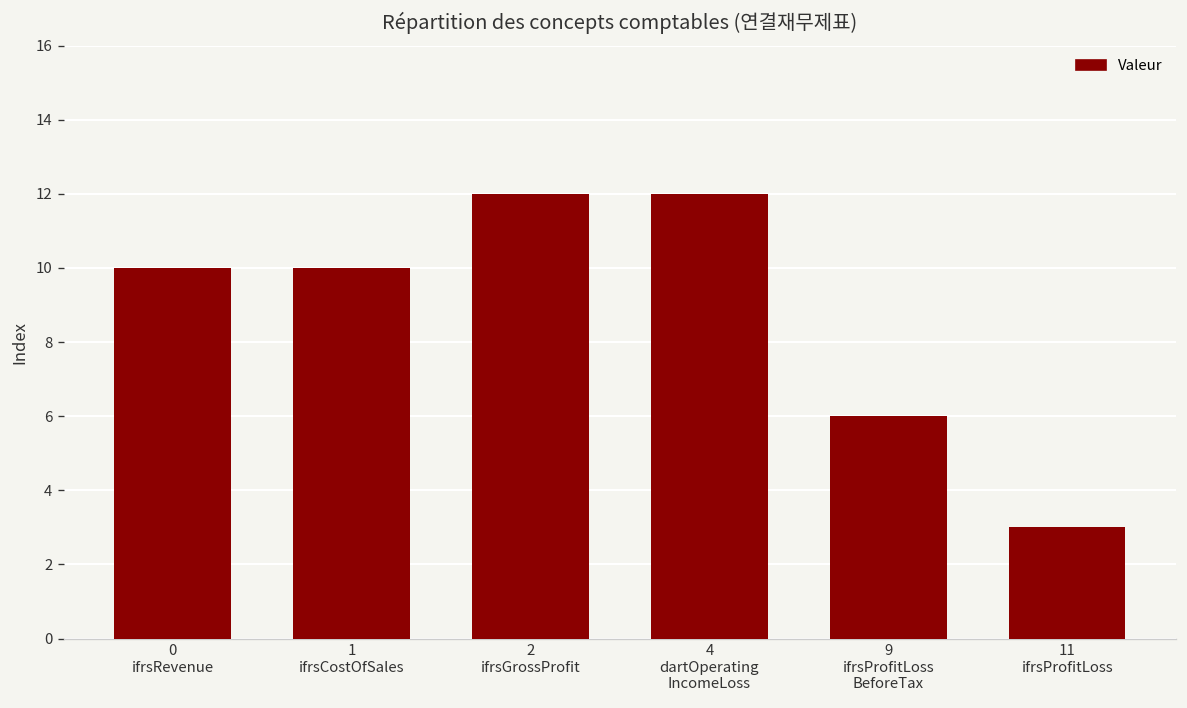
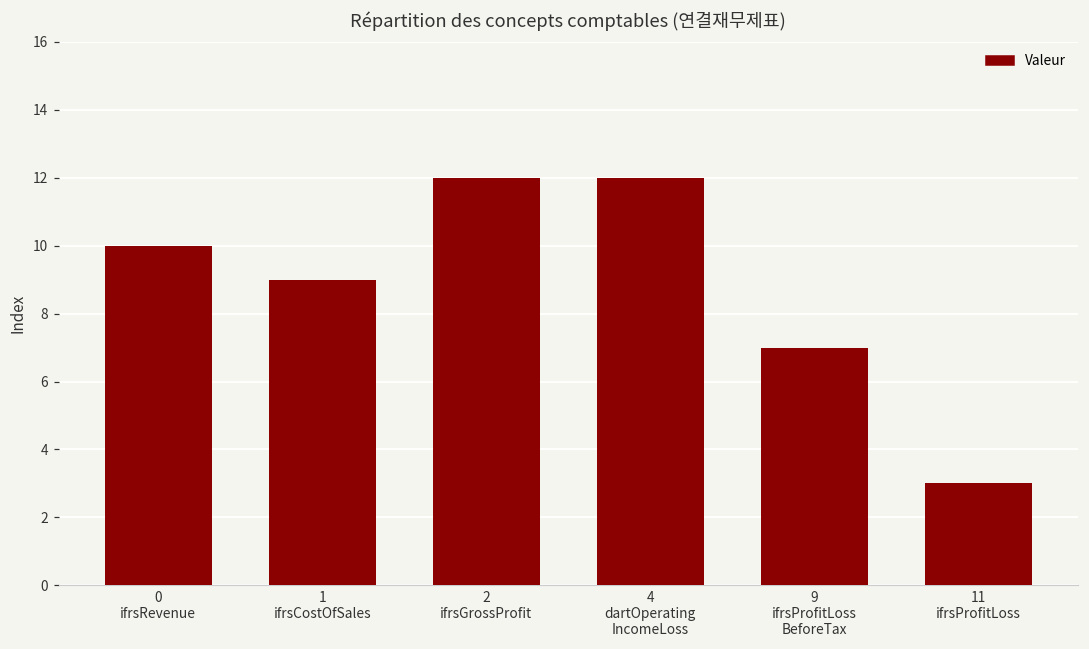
  {
    "0 ifrsRevenue": 10,
-   "1 ifrsCostOfSales": 10,
+   "1 ifrsCostOfSales": 9,
    "2 ifrsGrossProfit": 12,
    "4 dartOperating IncomeLoss": 12,
-   "9 ifrsProfitLoss BeforeTax": 6,
+   "9 ifrsProfitLoss BeforeTax": 7,
    "11 ifrsProfitLoss": 3
  }
